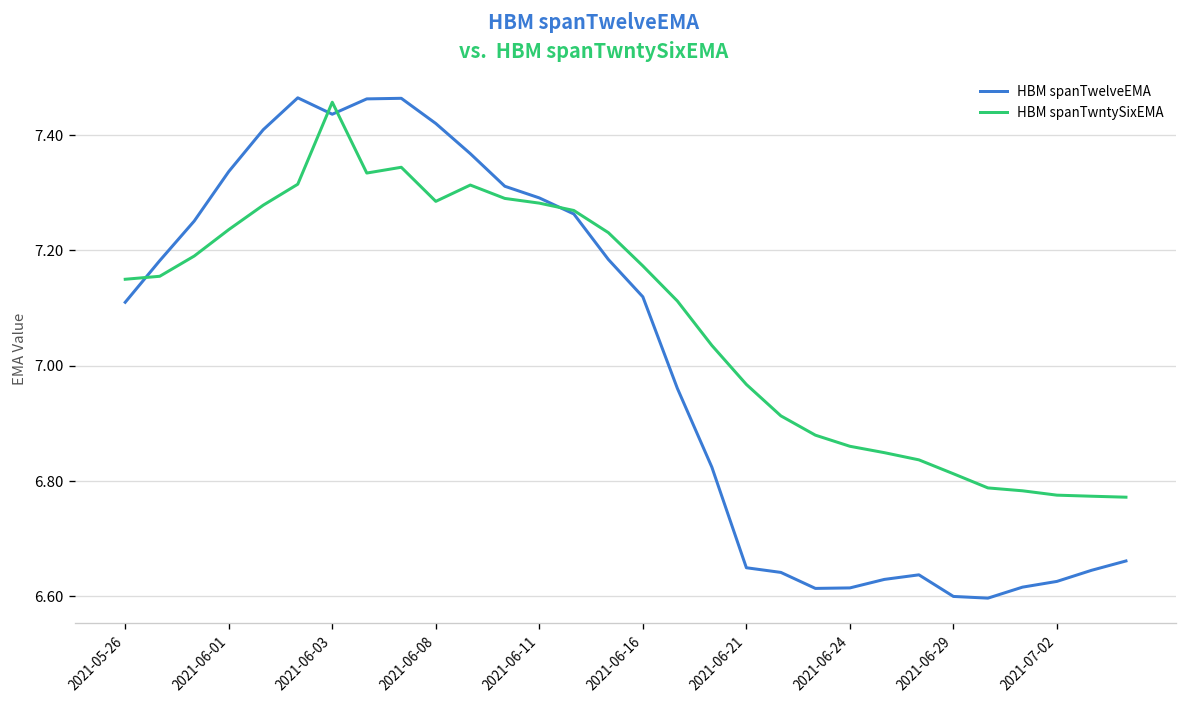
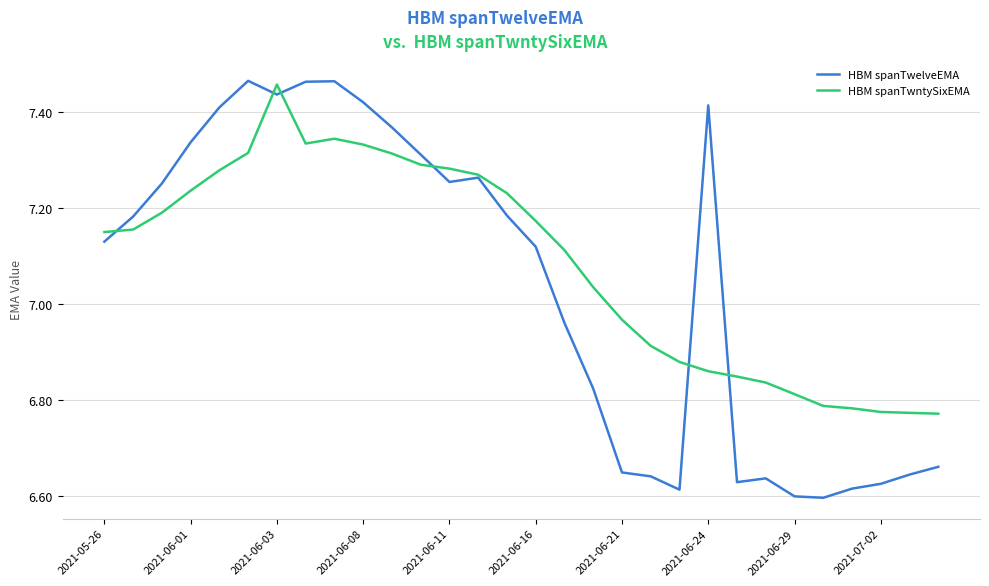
  {
    "HBM spanTwelveEMA": {
-     "2021-05-26": 7.11,
+     "2021-05-26": 7.13,
      "2021-06-03": 7.44,
      "2021-06-08": 7.42,
-     "2021-06-11": 7.29,
+     "2021-06-11": 7.25,
      "2021-06-16": 7.12,
      "2021-06-21": 6.65,
-     "2021-06-24": 6.61,
+     "2021-06-24": 7.41,
      "2021-06-29": 6.60,
      "2021-07-02": 6.62
    },
    "HBM spanTwntySixEMA": {
      "2021-05-26": 7.15,
      "2021-06-03": 7.46,
-     "2021-06-08": 7.29,
+     "2021-06-08": 7.33,
      "2021-06-11": 7.28,
      "2021-06-16": 7.17,
      "2021-06-21": 6.97,
      "2021-06-24": 6.86,
      "2021-06-29": 6.81,
      "2021-07-02": 6.77
    }
  }
